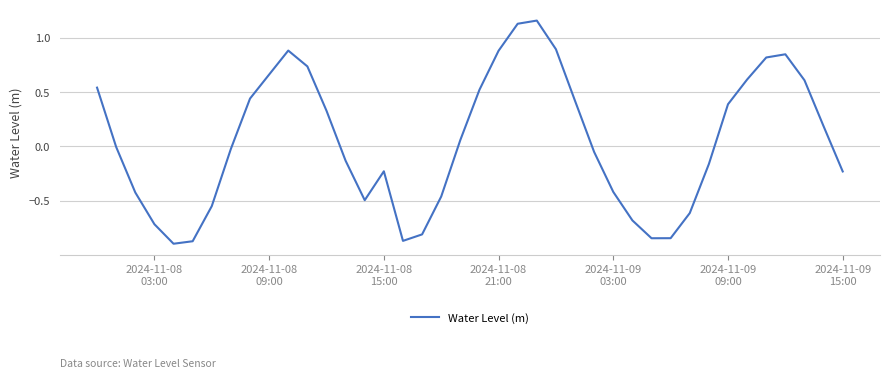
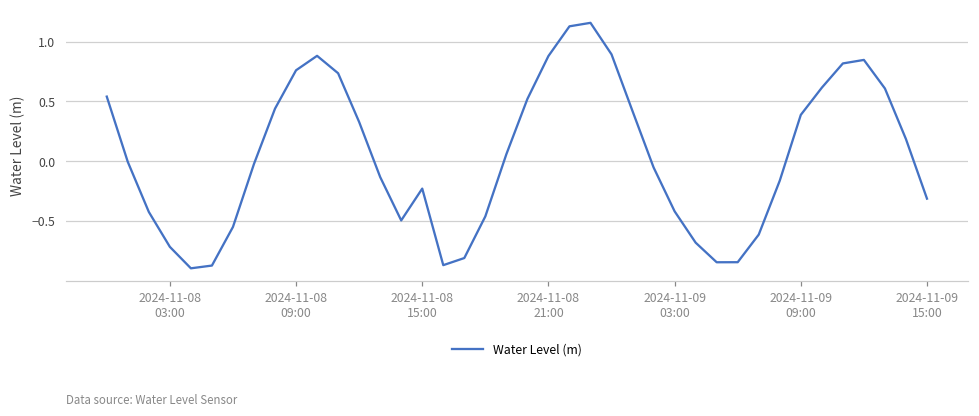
  {
    "2024-11-08 03:00": -0.72,
-   "2024-11-08 09:00": 0.66,
+   "2024-11-08 09:00": 0.76,
    "2024-11-08 15:00": -0.23,
    "2024-11-08 21:00": 0.88,
    "2024-11-09 03:00": -0.42,
    "2024-11-09 09:00": 0.39,
-   "2024-11-09 15:00": -0.23
+   "2024-11-09 15:00": -0.31
  }
